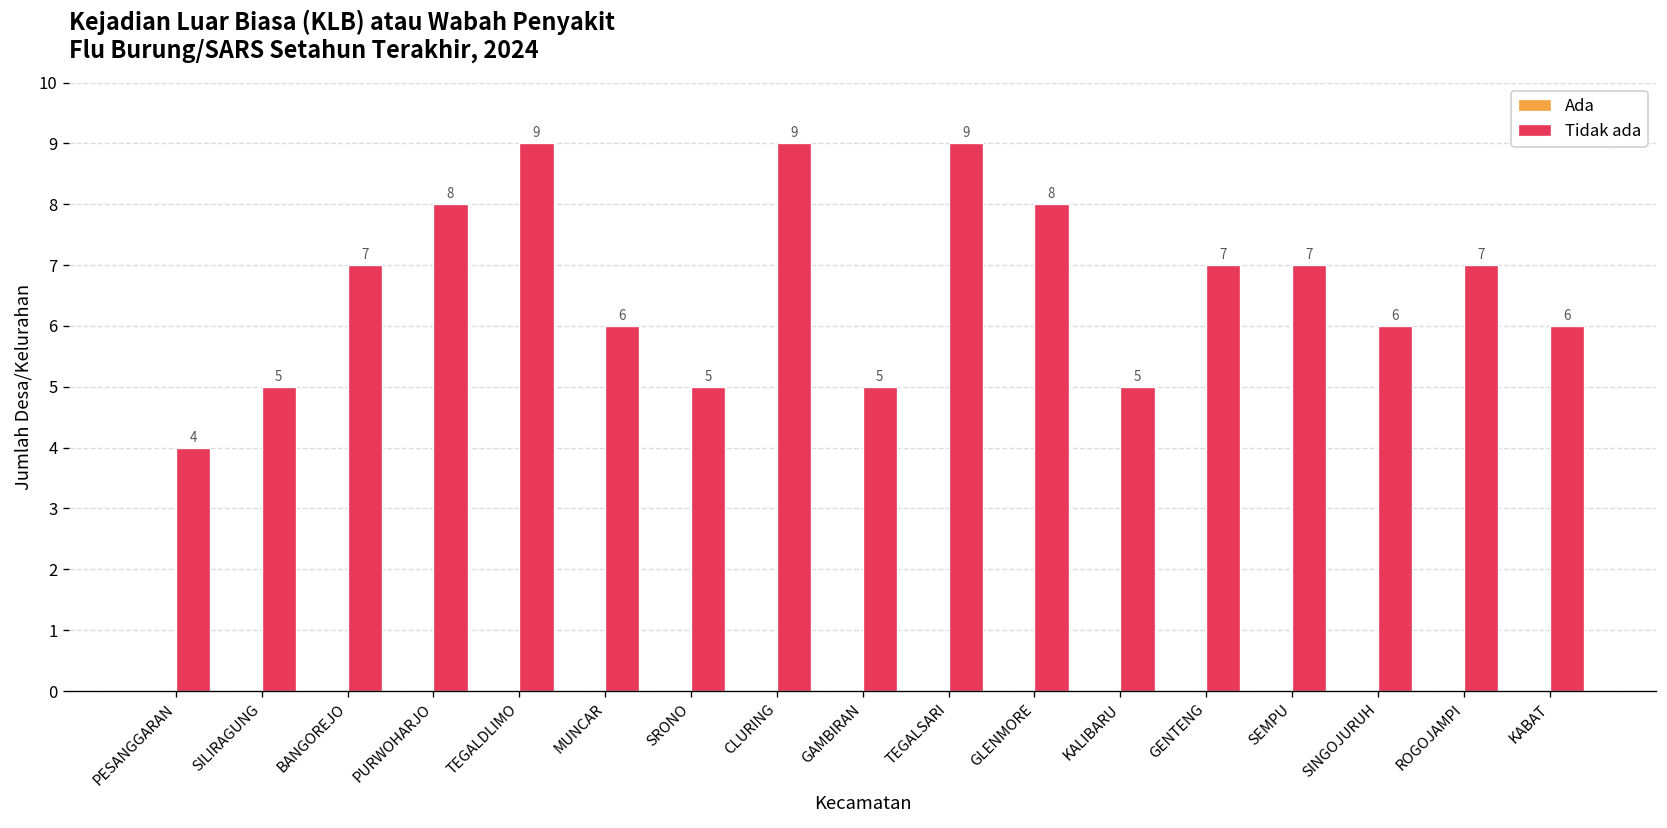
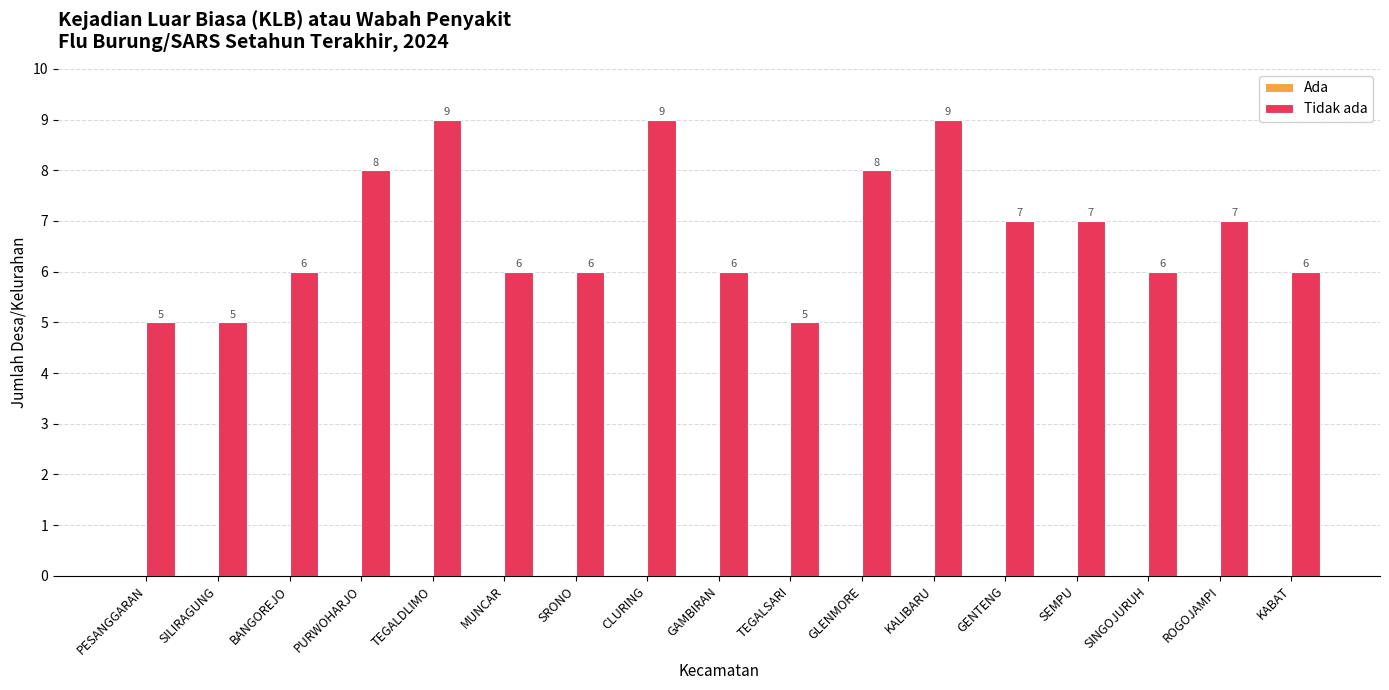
  {
    "Ada": {
      "PESANGGARAN": 0.0,
      "SILIRAGUNG": 0.0,
      "BANGOREJO": 0.0,
      "PURWOHARJO": 0.0,
      "TEGALDLIMO": 0.0,
      "MUNCAR": 0.0,
      "SRONO": 0.0,
      "CLURING": 0.0,
      "GAMBIRAN": 0.0,
      "TEGALSARI": 0.0,
      "GLENMORE": 0.0,
      "KALIBARU": 0.0,
      "GENTENG": 0.0,
      "SEMPU": 0.0,
      "SINGOJURUH": 0.0,
      "ROGOJAMPI": 0.0,
      "KABAT": 0.0
    },
    "Tidak ada": {
-     "PESANGGARAN": 4,
+     "PESANGGARAN": 5,
      "SILIRAGUNG": 5,
-     "BANGOREJO": 7,
+     "BANGOREJO": 6,
      "PURWOHARJO": 8,
      "TEGALDLIMO": 9,
      "MUNCAR": 6,
-     "SRONO": 5,
+     "SRONO": 6,
      "CLURING": 9,
-     "GAMBIRAN": 5,
-     "TEGALSARI": 9,
+     "GAMBIRAN": 6,
+     "TEGALSARI": 5,
      "GLENMORE": 8,
-     "KALIBARU": 5,
+     "KALIBARU": 9,
      "GENTENG": 7,
      "SEMPU": 7,
      "SINGOJURUH": 6,
      "ROGOJAMPI": 7,
      "KABAT": 6
    }
  }
